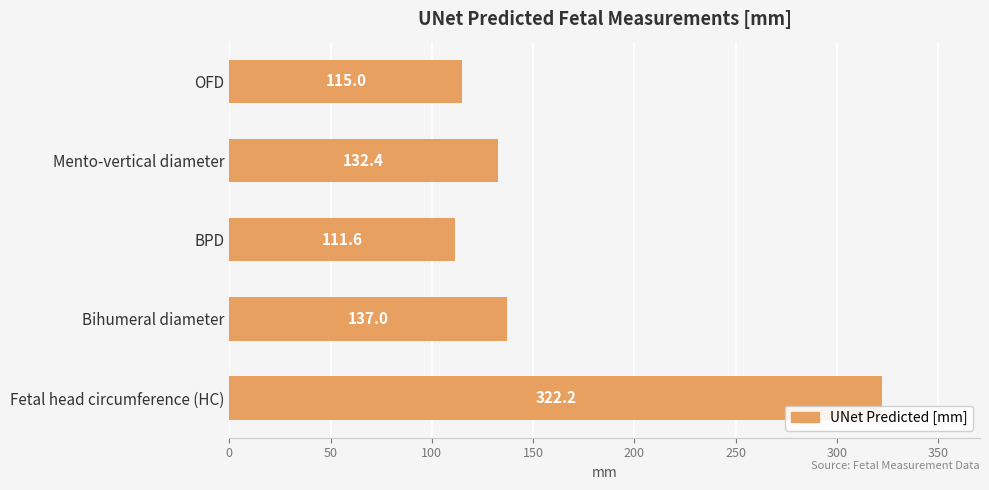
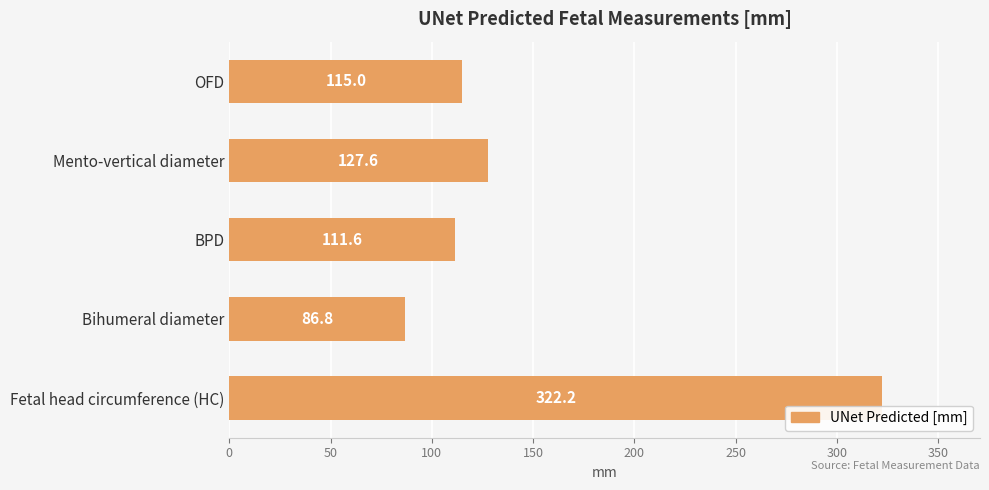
  {
    "OFD": 115.0,
-   "Mento-vertical diameter": 132.4,
+   "Mento-vertical diameter": 127.6,
    "BPD": 111.6,
-   "Bihumeral diameter": 137.0,
+   "Bihumeral diameter": 86.8,
    "Fetal head circumference (HC)": 322.2
  }
